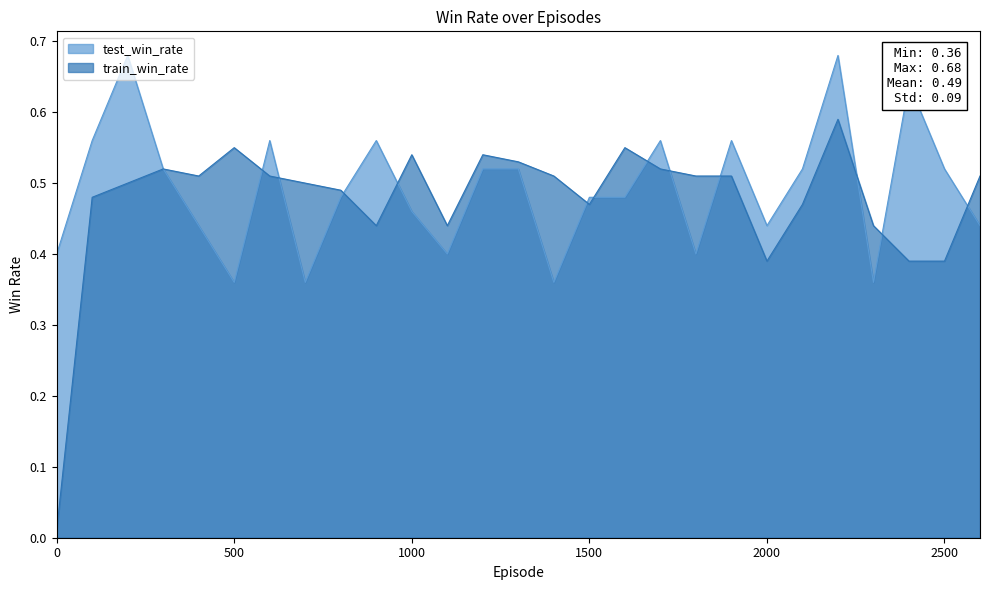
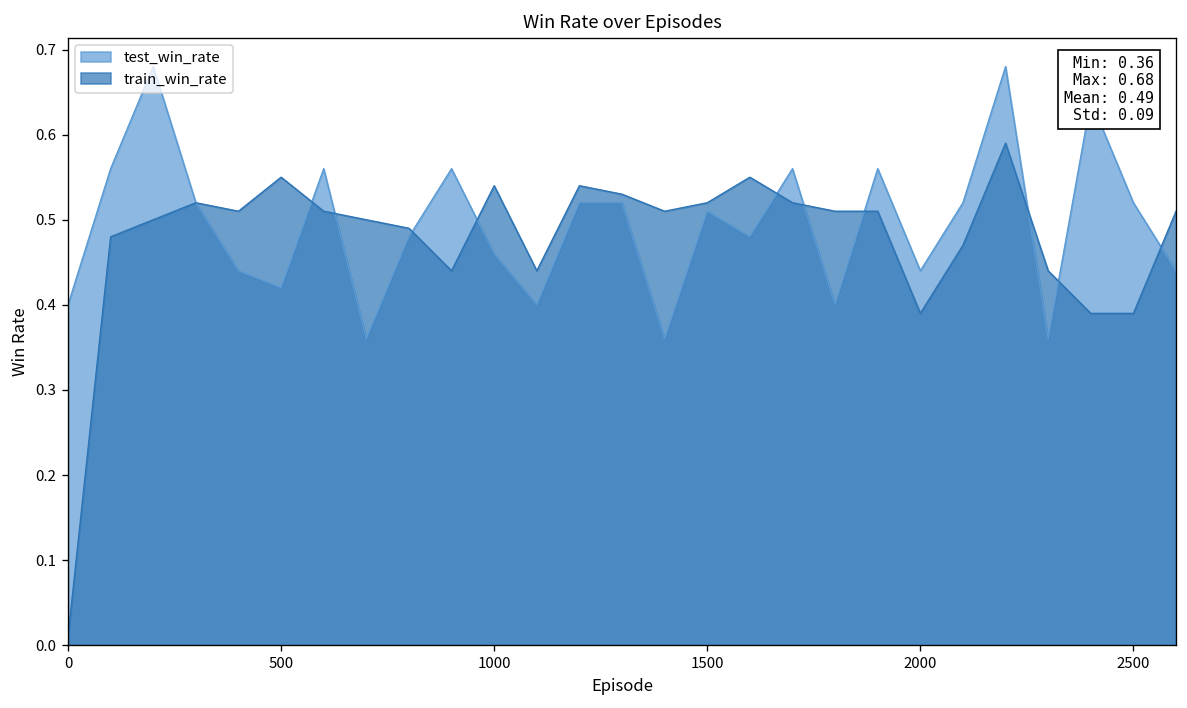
  {
    "test_win_rate": {
      "0": 0.40,
-     "500": 0.36,
+     "500": 0.42,
      "1000": 0.46,
-     "1500": 0.48,
+     "1500": 0.51,
      "2000": 0.44,
      "2500": 0.52
    },
    "train_win_rate": {
      "0": 0.01,
      "500": 0.55,
      "1000": 0.54,
-     "1500": 0.47,
+     "1500": 0.52,
      "2000": 0.39,
      "2500": 0.39
    }
  }
